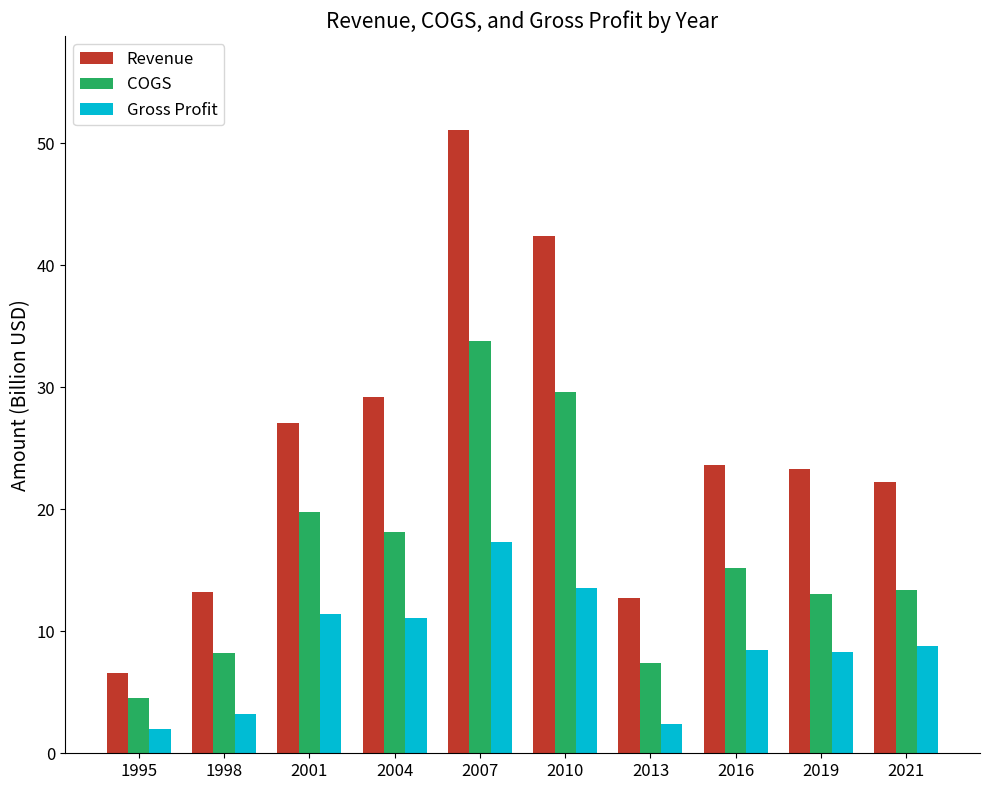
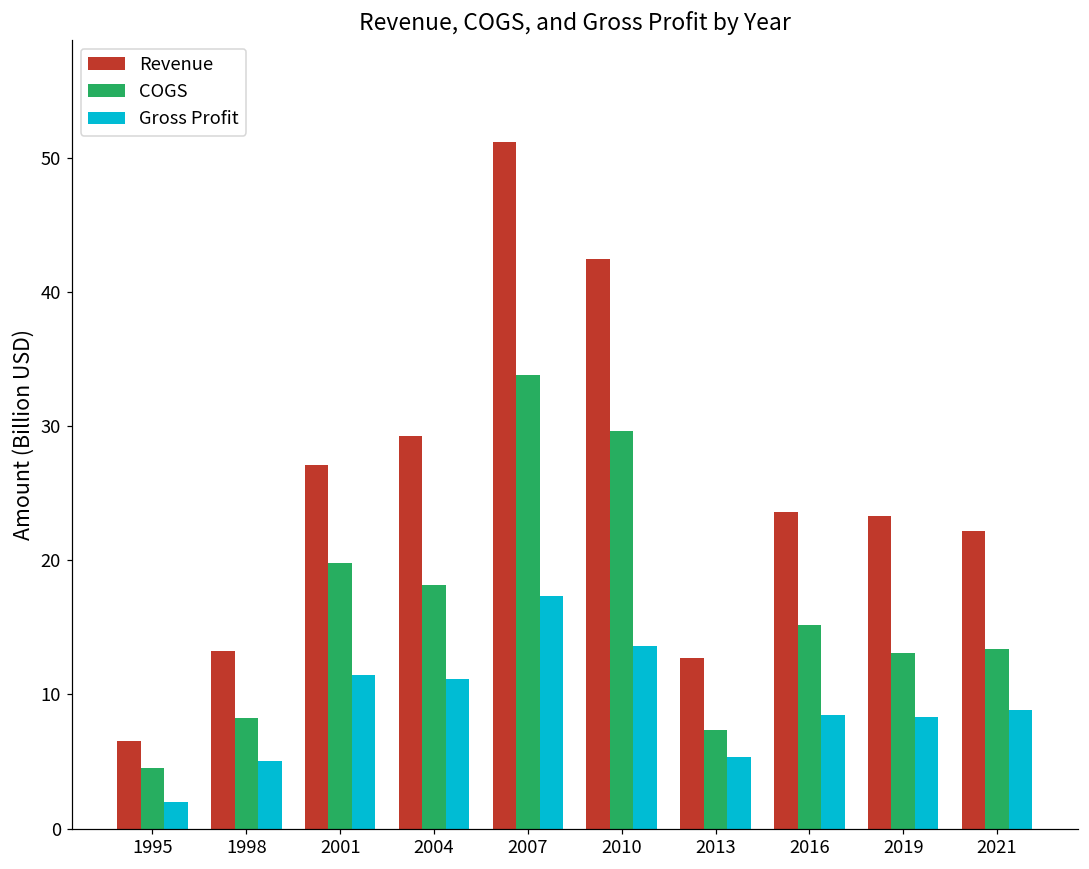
  {
    "Revenue": {
      "1995": 6.6,
      "1998": 13.3,
      "2001": 27.1,
      "2004": 29.2,
      "2007": 51.1,
      "2010": 42.4,
      "2013": 12.7,
      "2016": 23.6,
      "2019": 23.3,
      "2021": 22.2
    },
    "COGS": {
      "1995": 4.5,
      "1998": 8.3,
      "2001": 19.8,
      "2004": 18.1,
      "2007": 33.8,
      "2010": 29.6,
      "2013": 7.4,
      "2016": 15.2,
      "2019": 13.1,
      "2021": 13.4
    },
    "Gross Profit": {
      "1995": 2.0,
-     "1998": 3.2,
+     "1998": 5.0,
      "2001": 11.4,
      "2004": 11.1,
      "2007": 17.3,
      "2010": 13.6,
-     "2013": 2.4,
+     "2013": 5.3,
      "2016": 8.5,
      "2019": 8.3,
      "2021": 8.8
    }
  }
